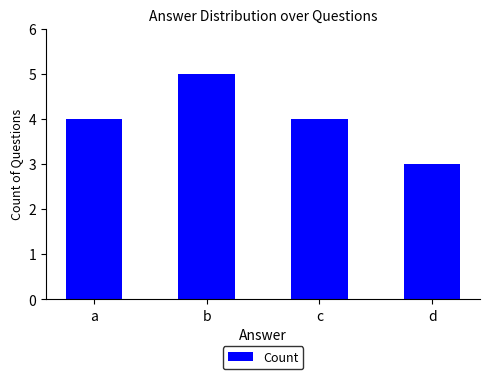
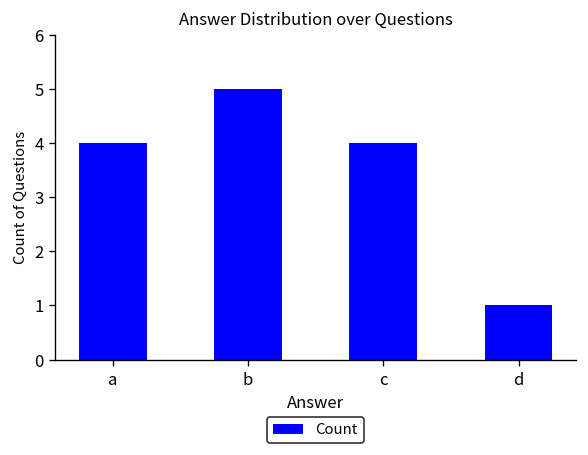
  {
    "a": 4,
    "b": 5,
    "c": 4,
-   "d": 3
+   "d": 1
  }
